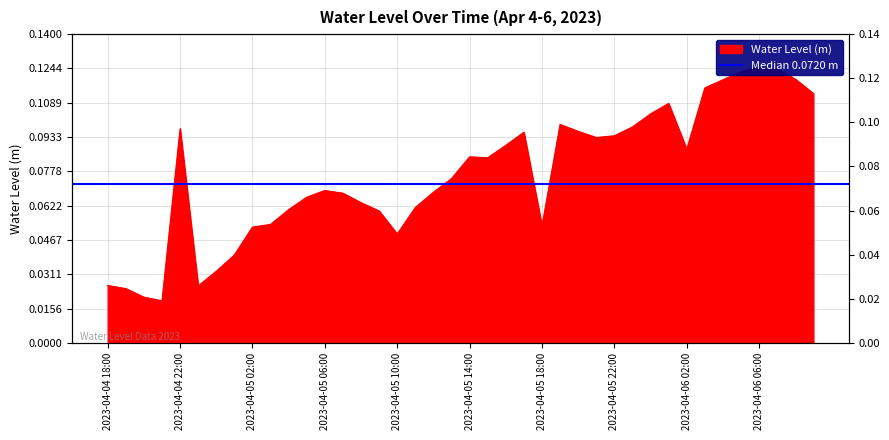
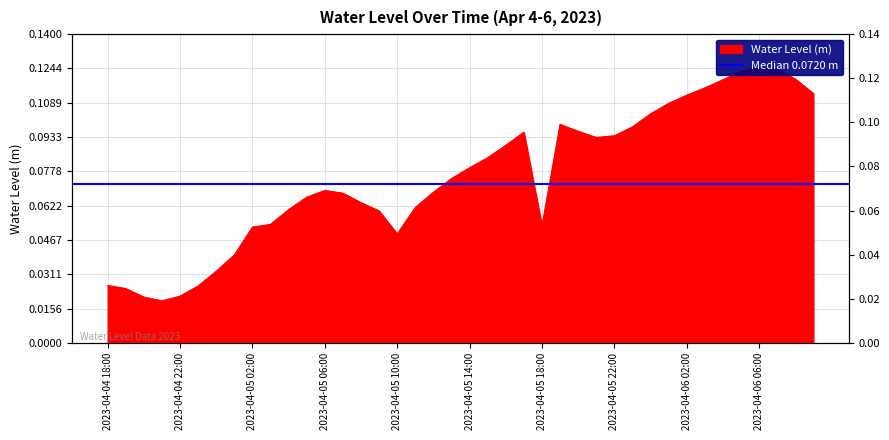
  {
    "2023-04-04 18:00": 0.026,
-   "2023-04-04 22:00": 0.097,
+   "2023-04-04 22:00": 0.021,
    "2023-04-05 02:00": 0.053,
    "2023-04-05 06:00": 0.069,
    "2023-04-05 10:00": 0.049,
-   "2023-04-05 14:00": 0.084,
+   "2023-04-05 14:00": 0.079,
    "2023-04-05 18:00": 0.053,
    "2023-04-05 22:00": 0.094,
-   "2023-04-06 02:00": 0.088
+   "2023-04-06 02:00": 0.112
  }
